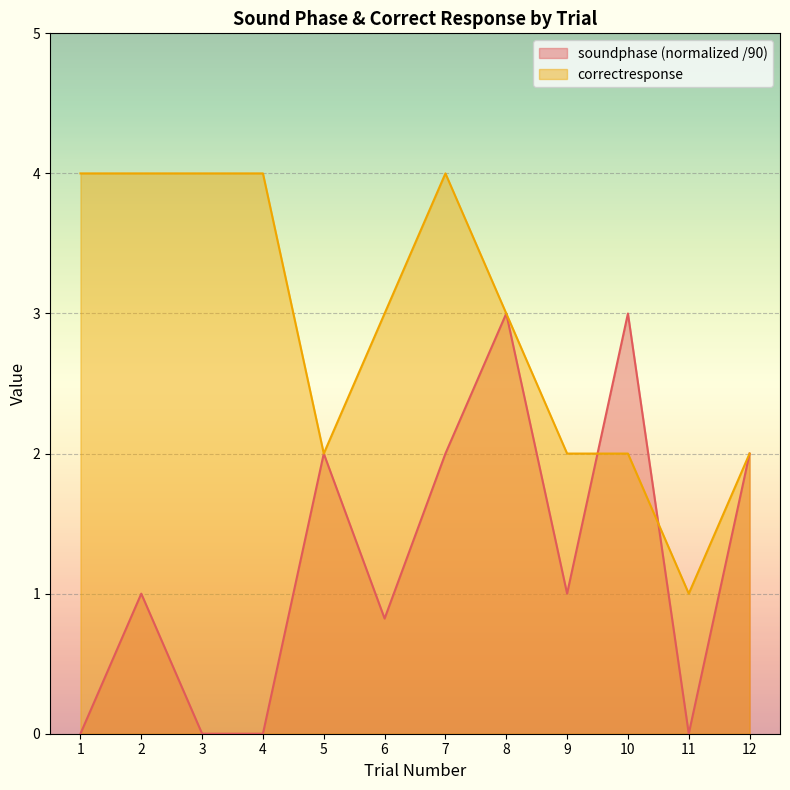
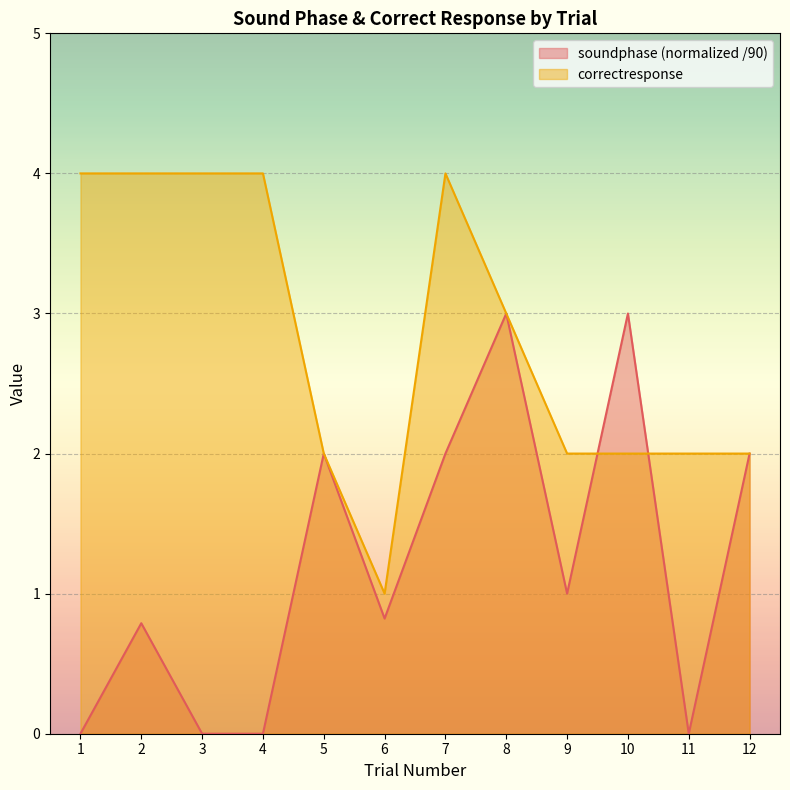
  {
    "soundphase (normalized /90)": {
      "1": 0.00,
-     "2": 1.00,
+     "2": 0.79,
      "3": 0.00,
      "4": 0.00,
      "6": 0.82,
      "7": 2.00,
      "9": 1.00,
      "10": 3.00,
      "11": 0.00
    },
    "correctresponse": {
      "1": 4,
      "2": 4,
      "3": 4,
      "4": 4,
-     "6": 3,
+     "6": 1,
      "7": 4,
      "9": 2,
      "10": 2,
-     "11": 1
+     "11": 2
    }
  }
